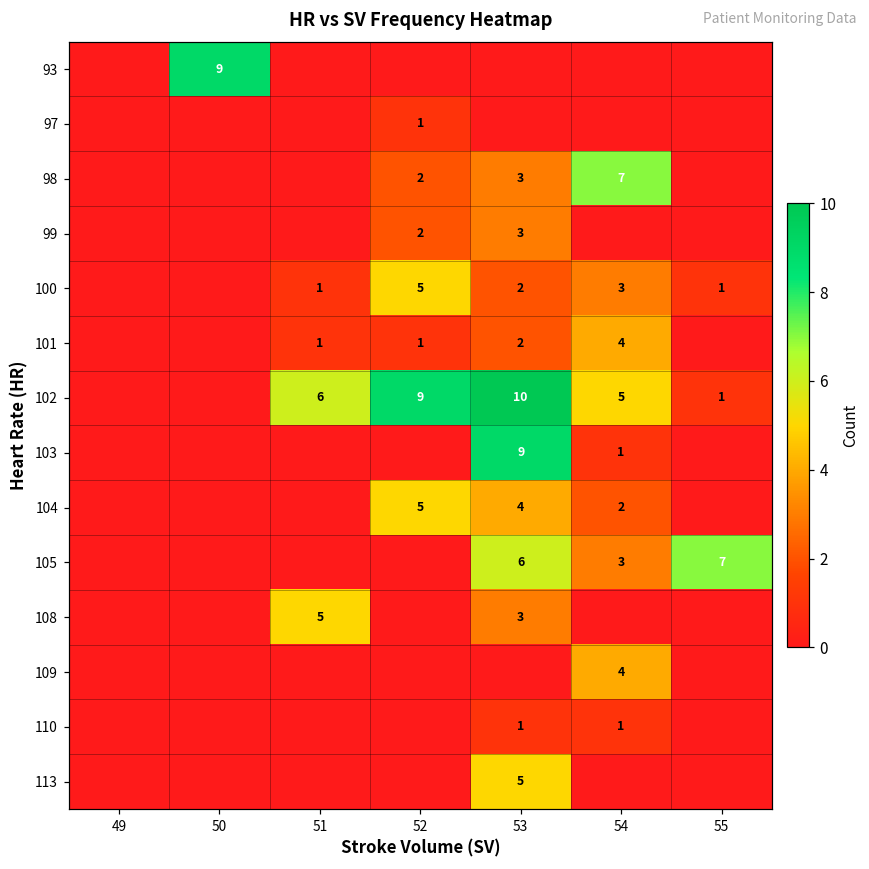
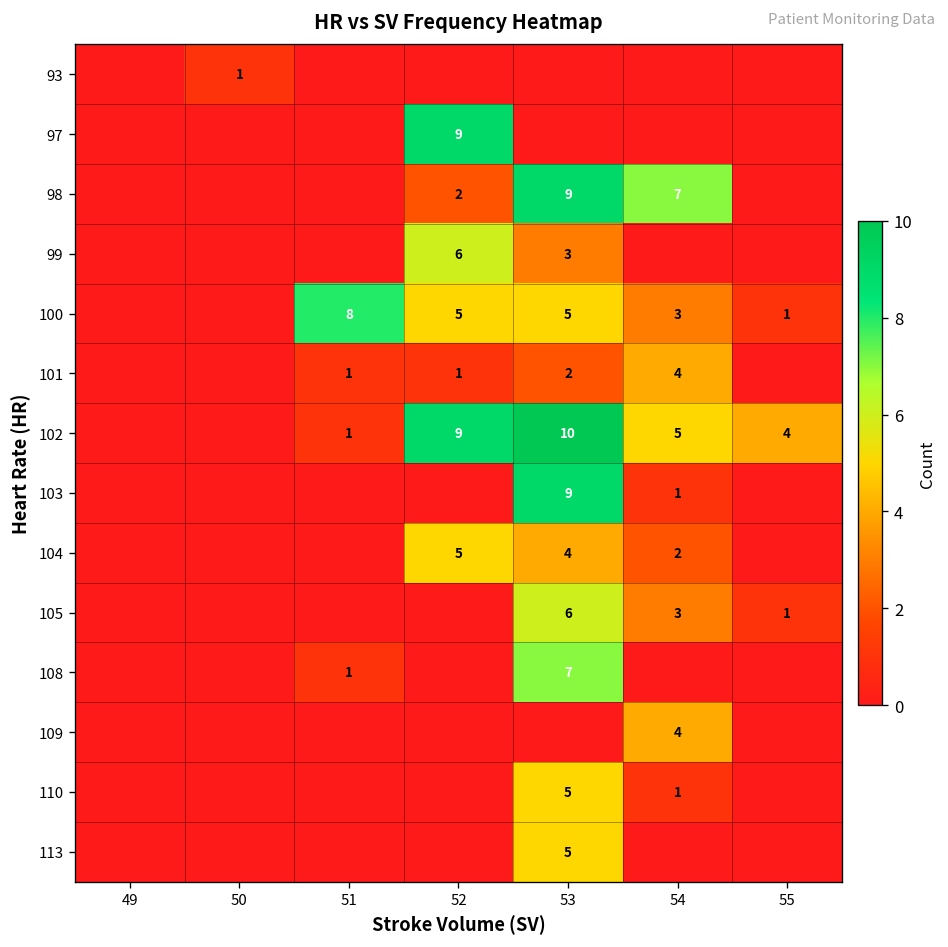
  {
    "93": {
-     "50": 9
+     "50": 1
    },
    "97": {
-     "52": 1
+     "52": 9
    },
    "98": {
      "52": 2,
-     "53": 3,
+     "53": 9,
      "54": 7
    },
    "99": {
-     "52": 2,
+     "52": 6,
      "53": 3
    },
    "100": {
-     "51": 1,
+     "51": 8,
      "52": 5,
-     "53": 2,
+     "53": 5,
      "54": 3,
      "55": 1
    },
    "101": {
      "51": 1,
      "52": 1,
      "53": 2,
      "54": 4
    },
    "102": {
-     "51": 6,
+     "51": 1,
      "52": 9,
      "53": 10,
      "54": 5,
-     "55": 1
+     "55": 4
    },
    "103": {
      "53": 9,
      "54": 1
    },
    "104": {
      "52": 5,
      "53": 4,
      "54": 2
    },
    "105": {
      "53": 6,
      "54": 3,
-     "55": 7
+     "55": 1
    },
    "108": {
-     "51": 5,
-     "53": 3
+     "51": 1,
+     "53": 7
    },
    "109": {
      "54": 4
    },
    "110": {
-     "53": 1,
+     "53": 5,
      "54": 1
    },
    "113": {
      "53": 5
    }
  }
